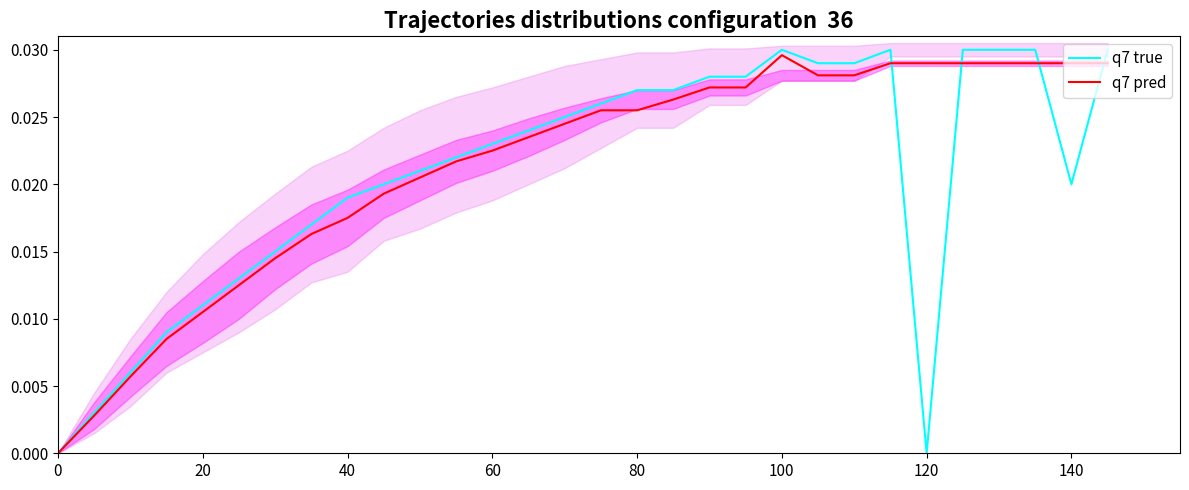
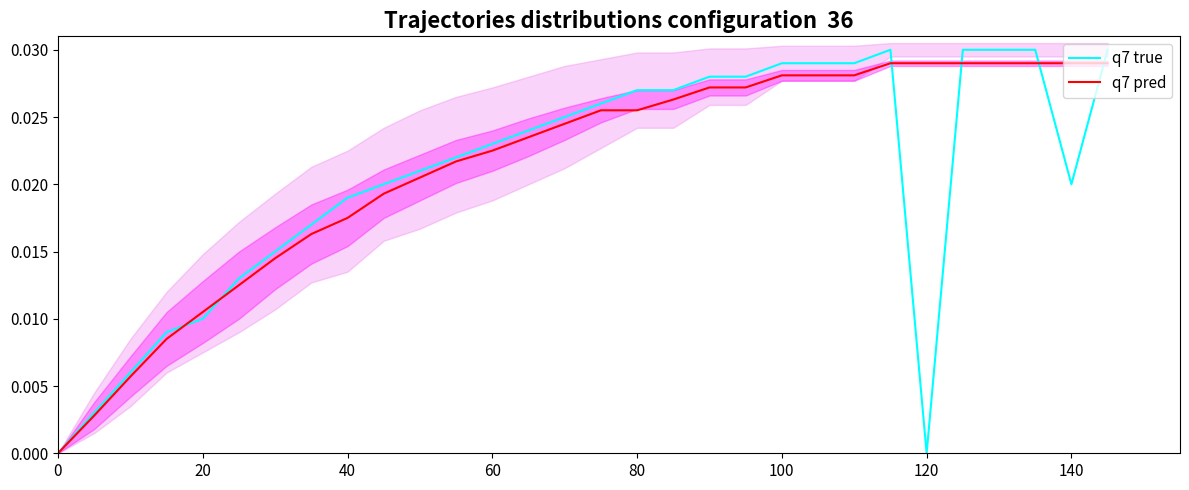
  {
    "q7 true": {
-     "20": 0.011,
+     "20": 0.010,
      "40": 0.019,
      "60": 0.023,
-     "100": 0.030,
+     "100": 0.029,
      "120": 0.000,
      "140": 0.020
    },
    "q7 pred": {
      "20": 0.0105,
      "40": 0.0175,
      "60": 0.0225,
      "80": 0.0255,
-     "100": 0.0296,
+     "100": 0.0281,
      "120": 0.0290
    }
  }
